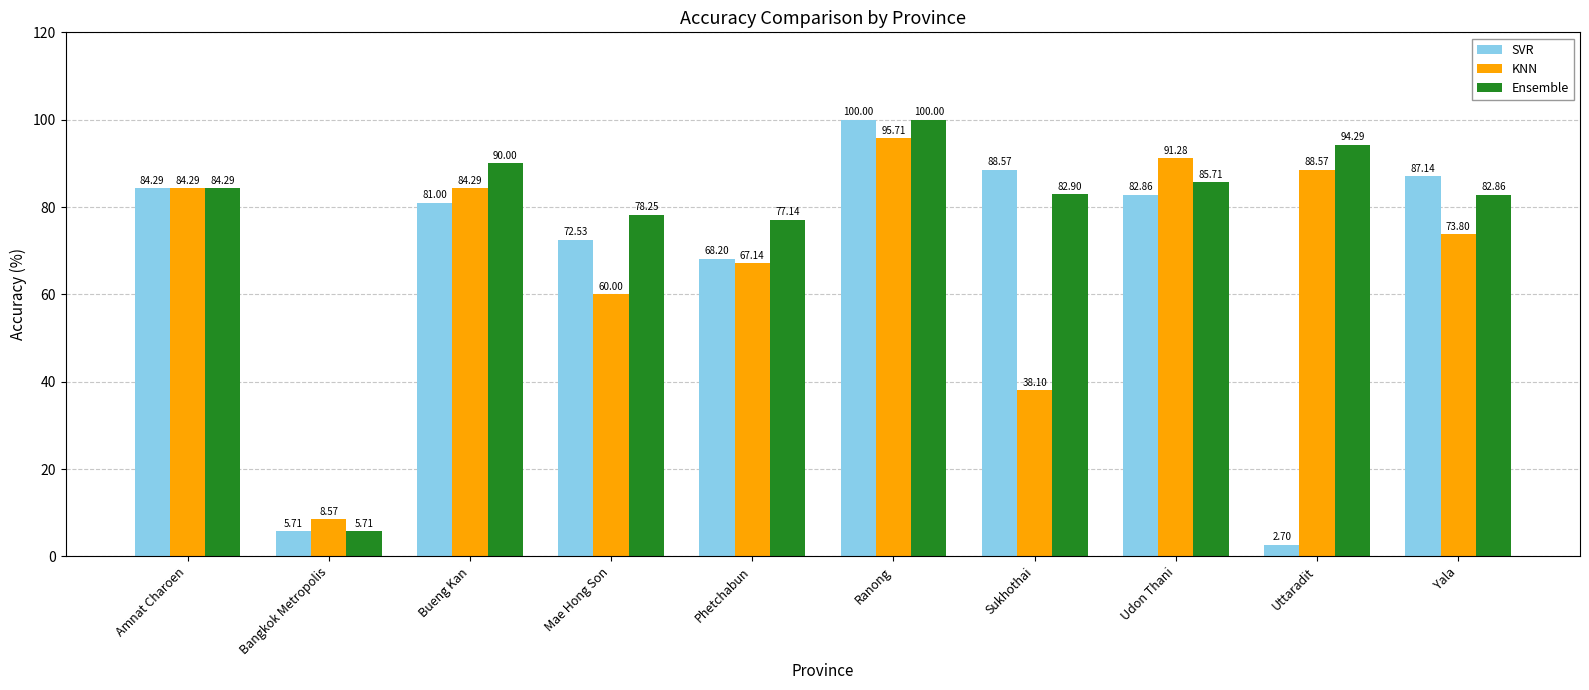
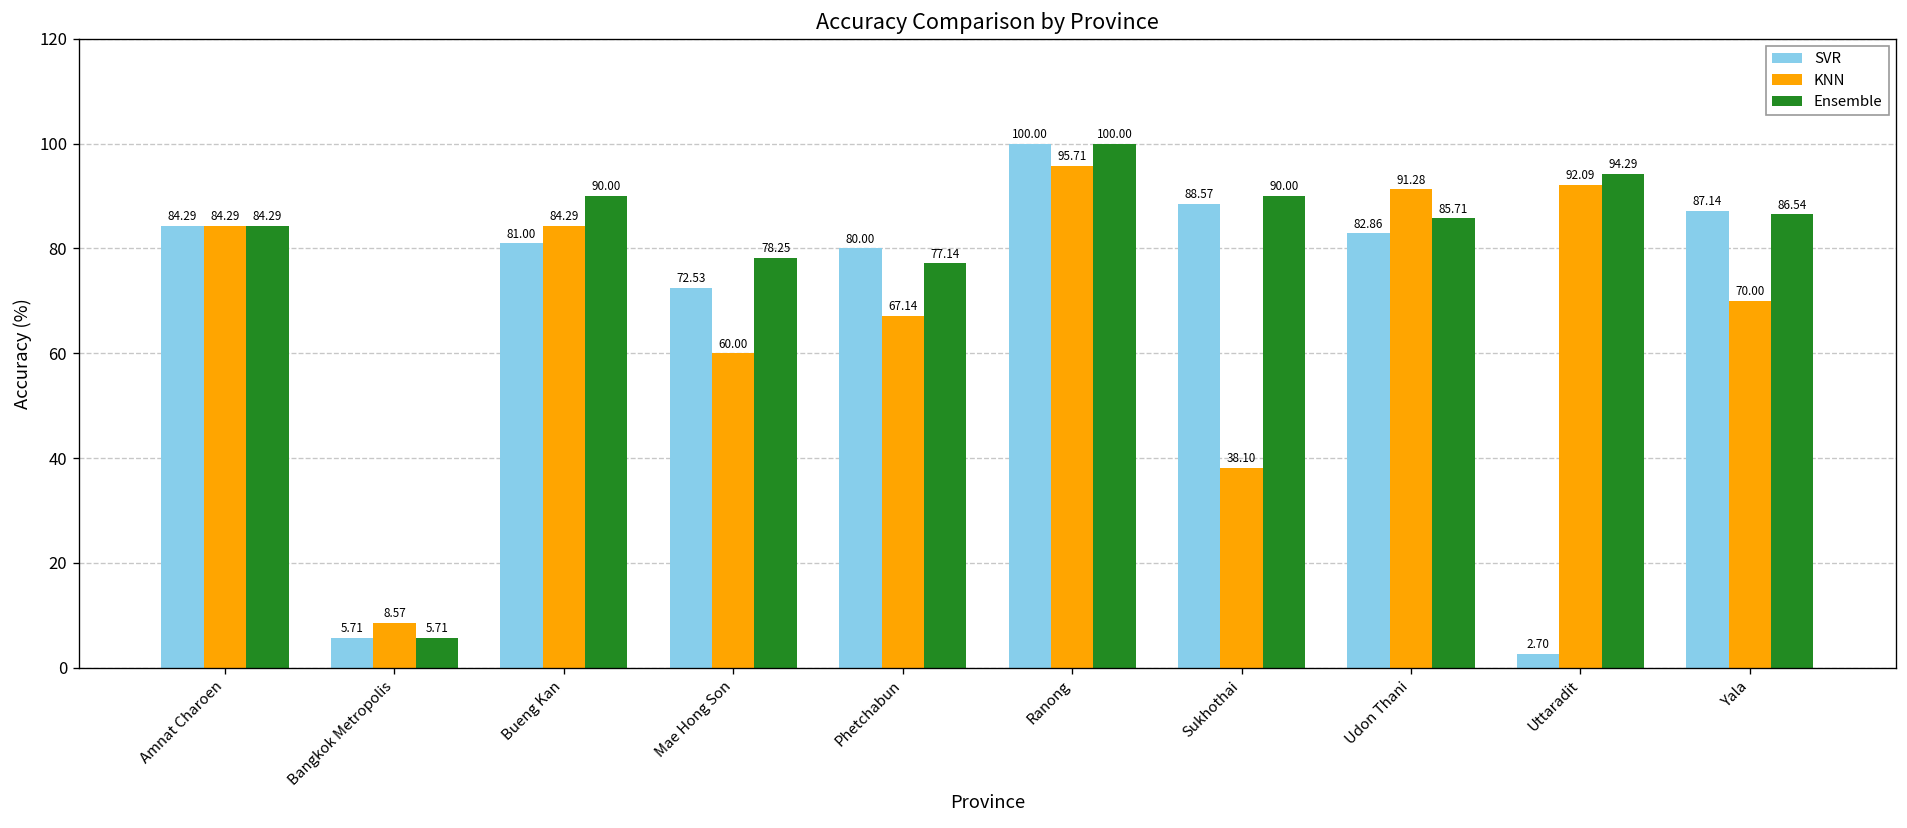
  {
    "SVR": {
      "Amnat Charoen": 84.29,
      "Bangkok Metropolis": 5.71,
      "Bueng Kan": 81.00,
      "Mae Hong Son": 72.53,
-     "Phetchabun": 68.20,
+     "Phetchabun": 80.00,
      "Ranong": 100.00,
      "Sukhothai": 88.57,
      "Udon Thani": 82.86,
      "Uttaradit": 2.70,
      "Yala": 87.14
    },
    "KNN": {
      "Amnat Charoen": 84.29,
      "Bangkok Metropolis": 8.57,
      "Bueng Kan": 84.29,
      "Mae Hong Son": 60.00,
      "Phetchabun": 67.14,
      "Ranong": 95.71,
      "Sukhothai": 38.10,
      "Udon Thani": 91.28,
-     "Uttaradit": 88.57,
-     "Yala": 73.80
+     "Uttaradit": 92.09,
+     "Yala": 70.00
    },
    "Ensemble": {
      "Amnat Charoen": 84.29,
      "Bangkok Metropolis": 5.71,
      "Bueng Kan": 90.00,
      "Mae Hong Son": 78.25,
      "Phetchabun": 77.14,
      "Ranong": 100.00,
-     "Sukhothai": 82.90,
+     "Sukhothai": 90.00,
      "Udon Thani": 85.71,
      "Uttaradit": 94.29,
-     "Yala": 82.86
+     "Yala": 86.54
    }
  }
